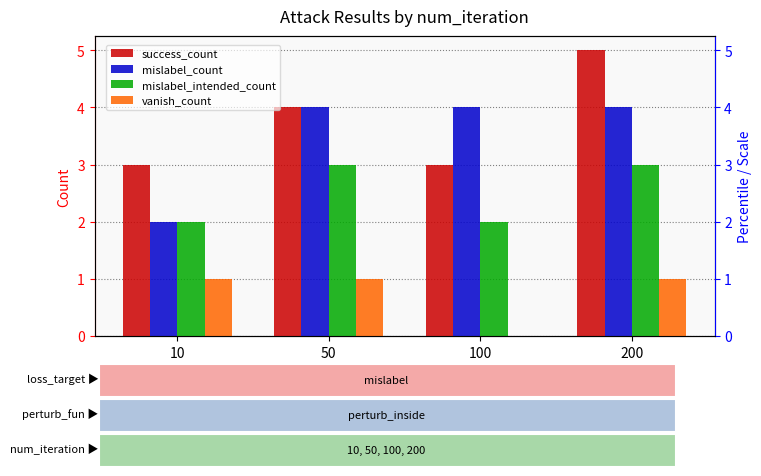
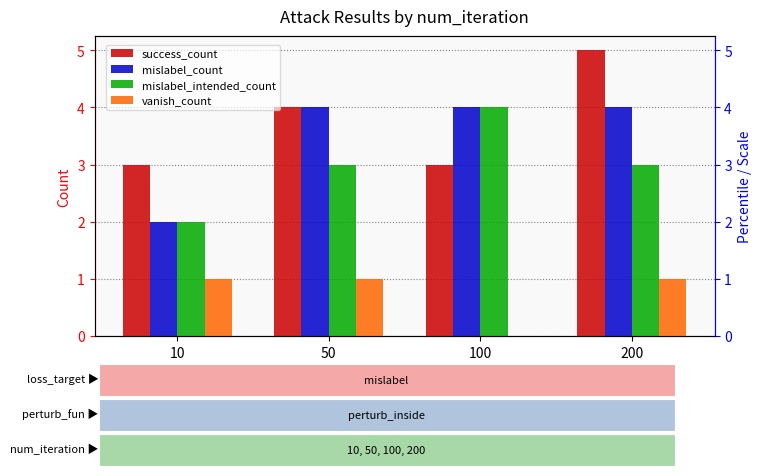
  {
    "success_count": {
      "10": 3,
      "50": 4,
      "100": 3,
      "200": 5
    },
    "mislabel_count": {
      "10": 2,
      "50": 4,
      "100": 4,
      "200": 4
    },
    "mislabel_intended_count": {
      "10": 2,
      "50": 3,
-     "100": 2,
+     "100": 4,
      "200": 3
    },
    "vanish_count": {
      "10": 1,
      "50": 1,
      "100": 0,
      "200": 1
    }
  }
